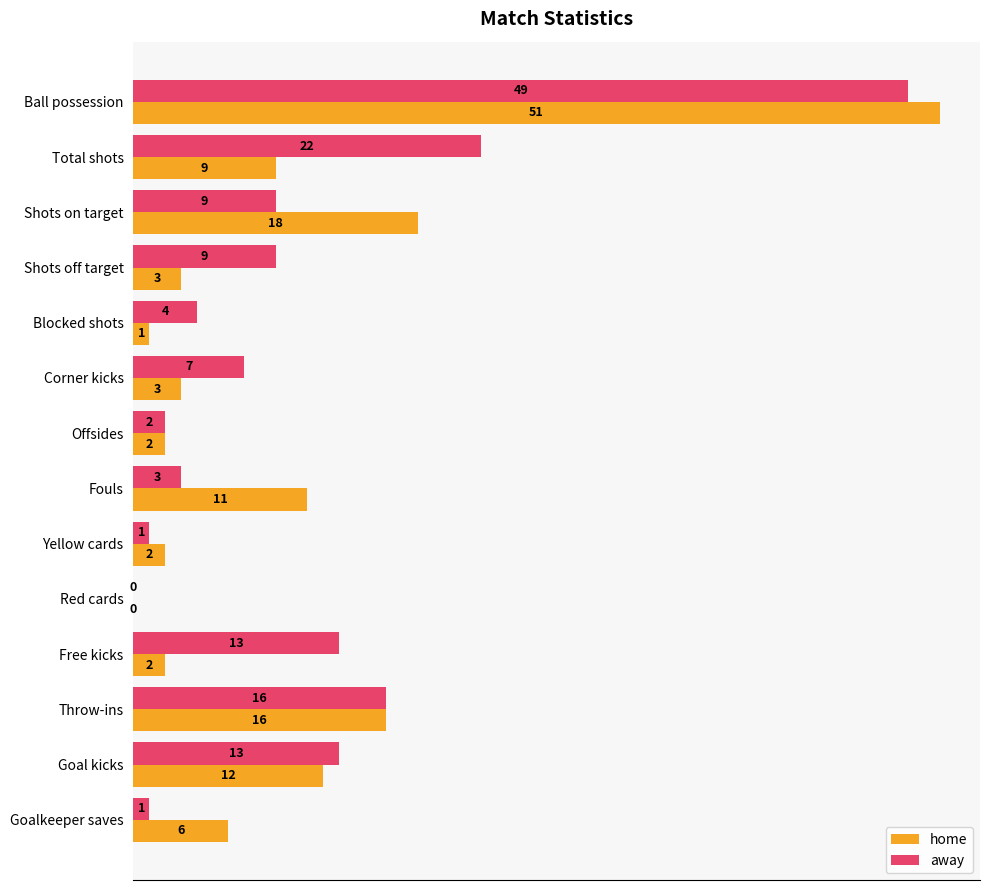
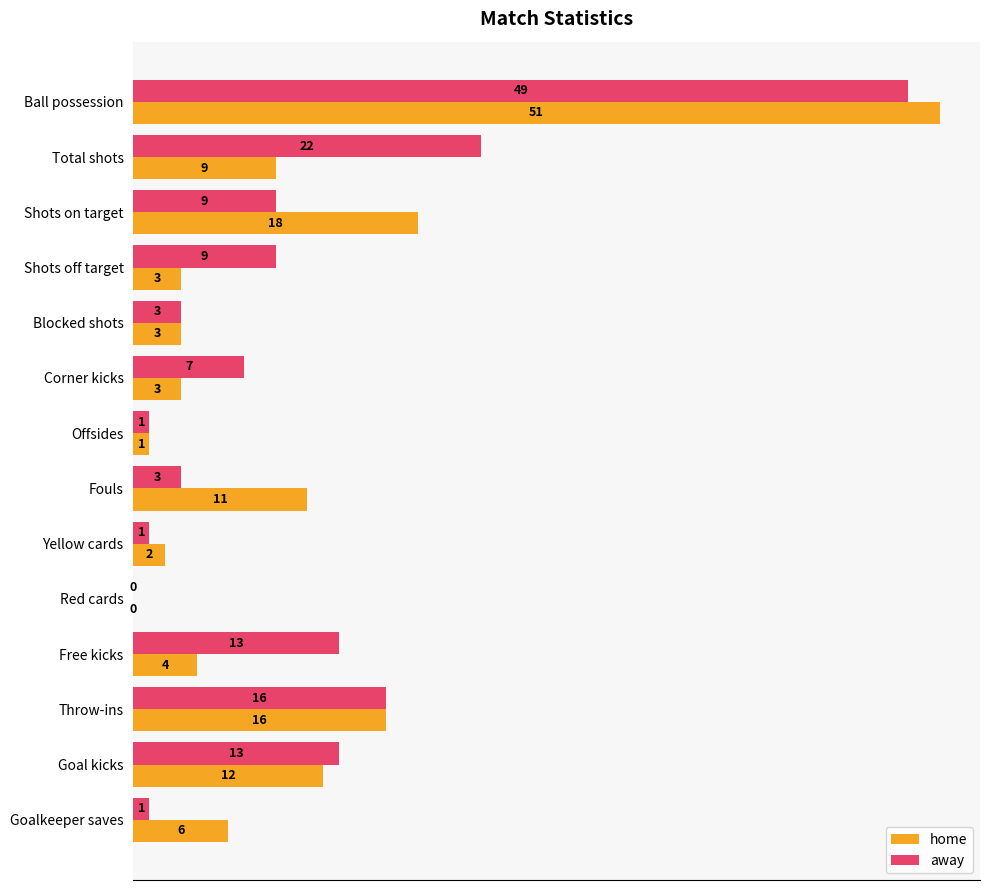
  {
    "home": {
      "Ball possession": 51,
      "Total shots": 9,
      "Shots on target": 18,
      "Shots off target": 3,
-     "Blocked shots": 1,
+     "Blocked shots": 3,
      "Corner kicks": 3,
-     "Offsides": 2,
+     "Offsides": 1,
      "Fouls": 11,
      "Yellow cards": 2,
      "Red cards": 0,
-     "Free kicks": 2,
+     "Free kicks": 4,
      "Throw-ins": 16,
      "Goal kicks": 12,
      "Goalkeeper saves": 6
    },
    "away": {
      "Ball possession": 49,
      "Total shots": 22,
      "Shots on target": 9,
      "Shots off target": 9,
-     "Blocked shots": 4,
+     "Blocked shots": 3,
      "Corner kicks": 7,
-     "Offsides": 2,
+     "Offsides": 1,
      "Fouls": 3,
      "Yellow cards": 1,
      "Red cards": 0,
      "Free kicks": 13,
      "Throw-ins": 16,
      "Goal kicks": 13,
      "Goalkeeper saves": 1
    }
  }
